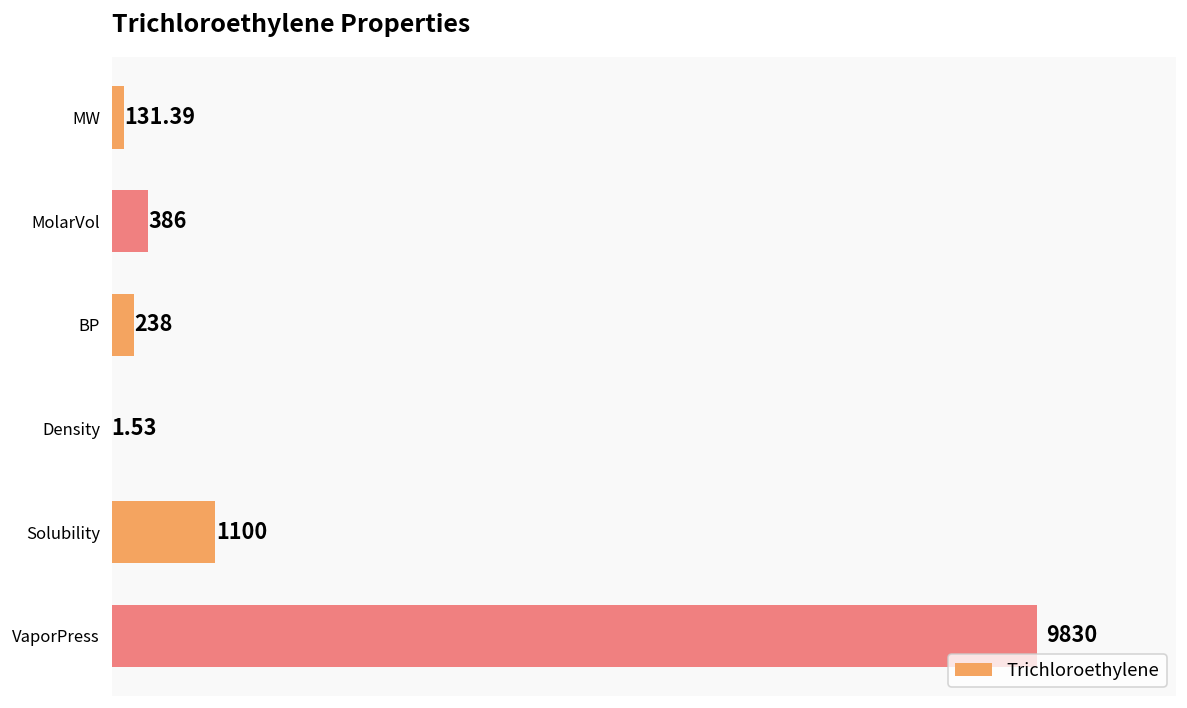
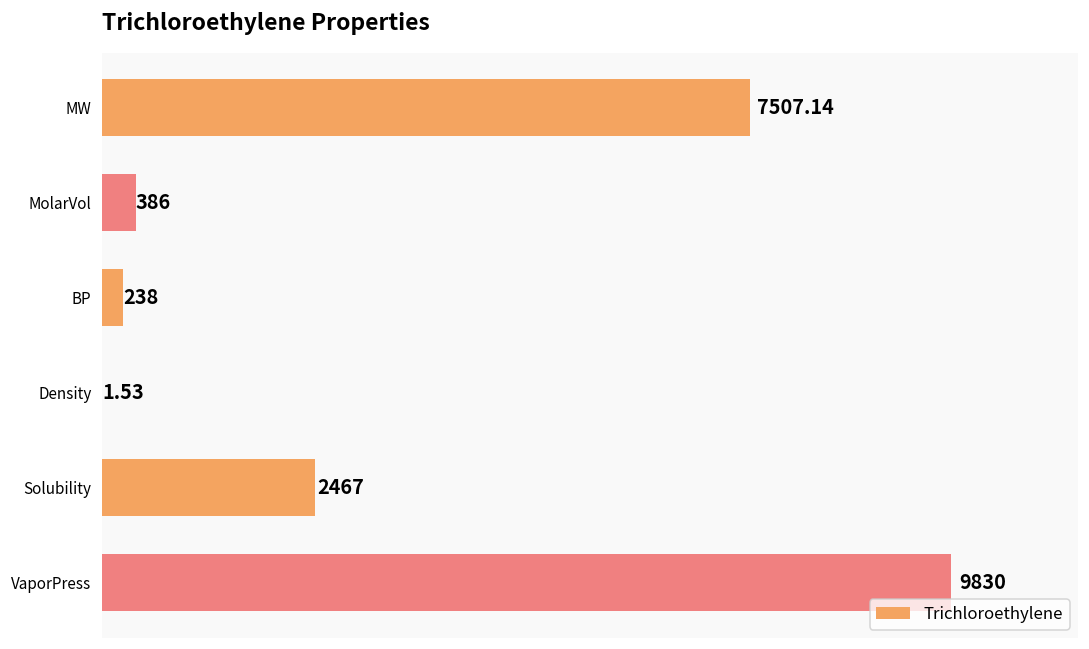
  {
-   "MW": 131.39,
+   "MW": 7507.14,
    "MolarVol": 386,
    "BP": 238,
    "Density": 1.53,
-   "Solubility": 1100,
+   "Solubility": 2467,
    "VaporPress": 9830
  }
